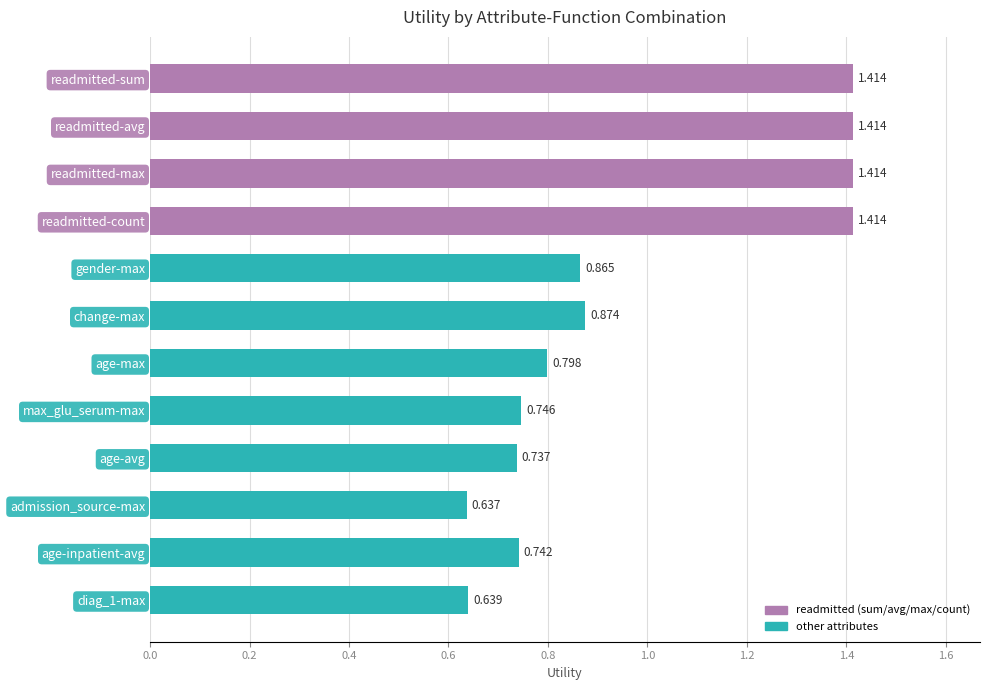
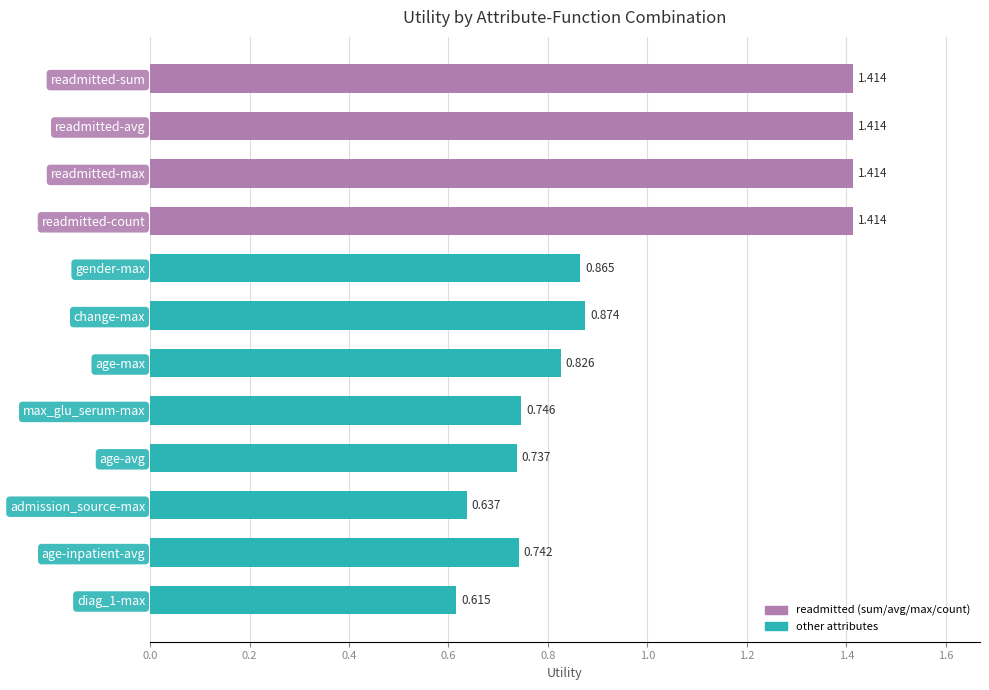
  {
    "readmitted-sum": 1.414,
    "readmitted-avg": 1.414,
    "readmitted-max": 1.414,
    "readmitted-count": 1.414,
    "gender-max": 0.865,
    "change-max": 0.874,
-   "age-max": 0.798,
+   "age-max": 0.826,
    "max_glu_serum-max": 0.746,
    "age-avg": 0.737,
    "admission_source-max": 0.637,
    "age-inpatient-avg": 0.742,
-   "diag_1-max": 0.639
+   "diag_1-max": 0.615
  }
